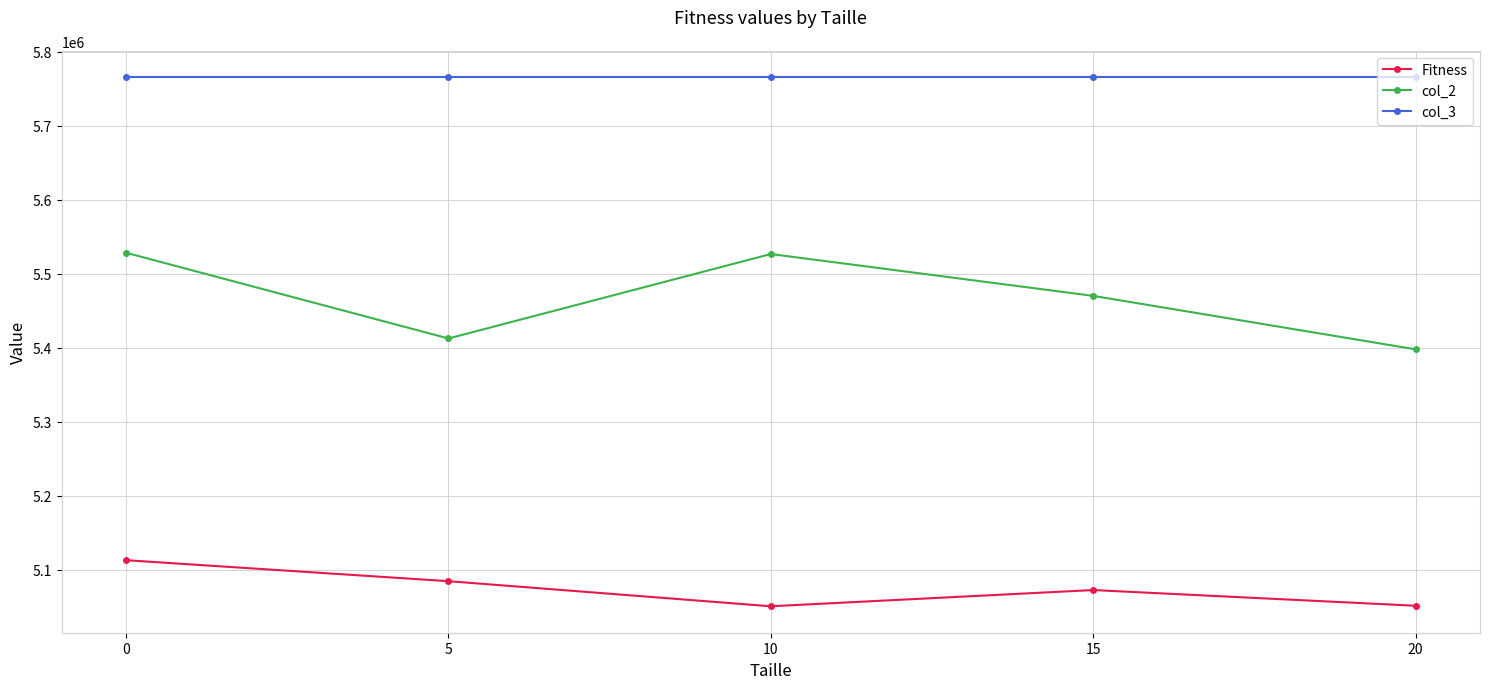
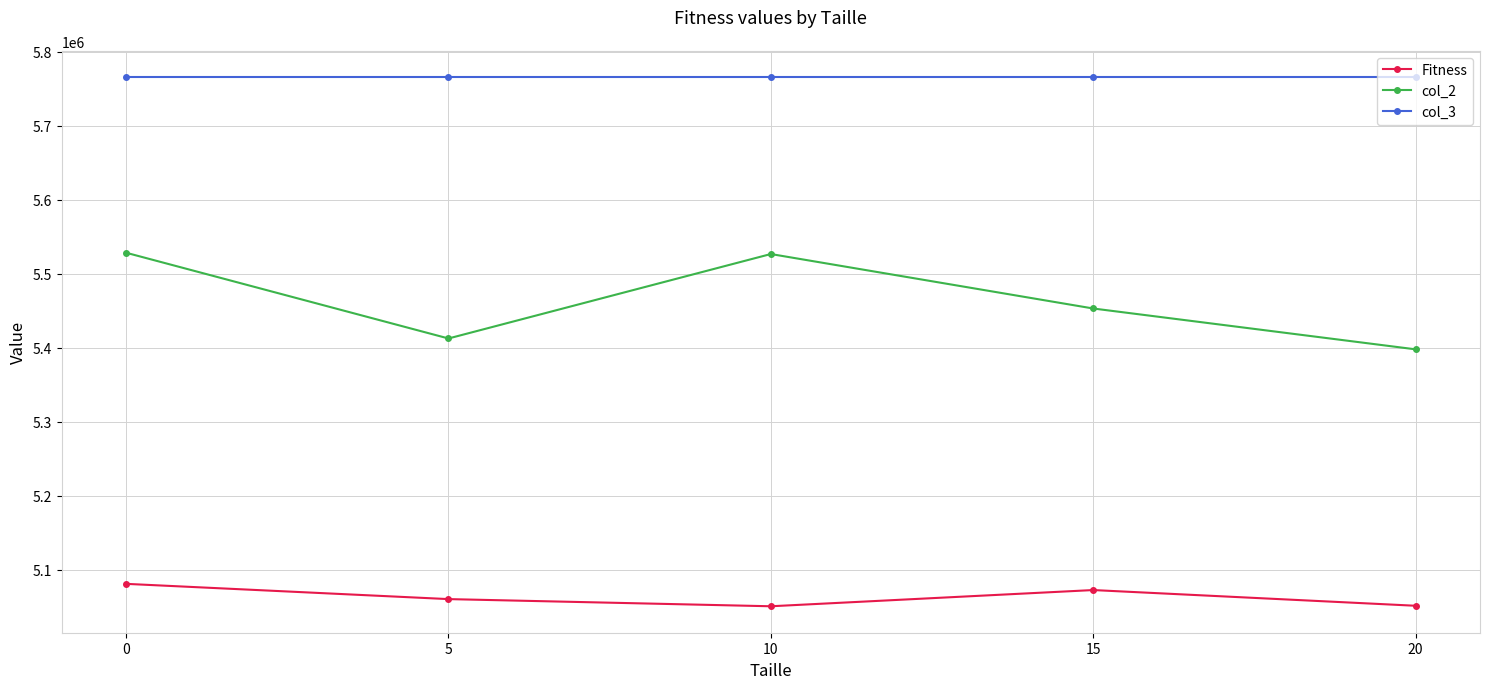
  {
    "Fitness": {
-     "0": 5110000,
-     "5": 5080000,
+     "0": 5080000,
+     "5": 5060000,
      "10": 5050000,
      "15": 5070000,
      "20": 5050000
    },
    "col_2": {
      "0": 5530000,
      "5": 5410000,
      "10": 5530000,
-     "15": 5470000,
+     "15": 5450000,
      "20": 5400000
    },
    "col_3": {
      "0": 5770000,
      "5": 5770000,
      "10": 5770000,
      "15": 5770000
    }
  }
